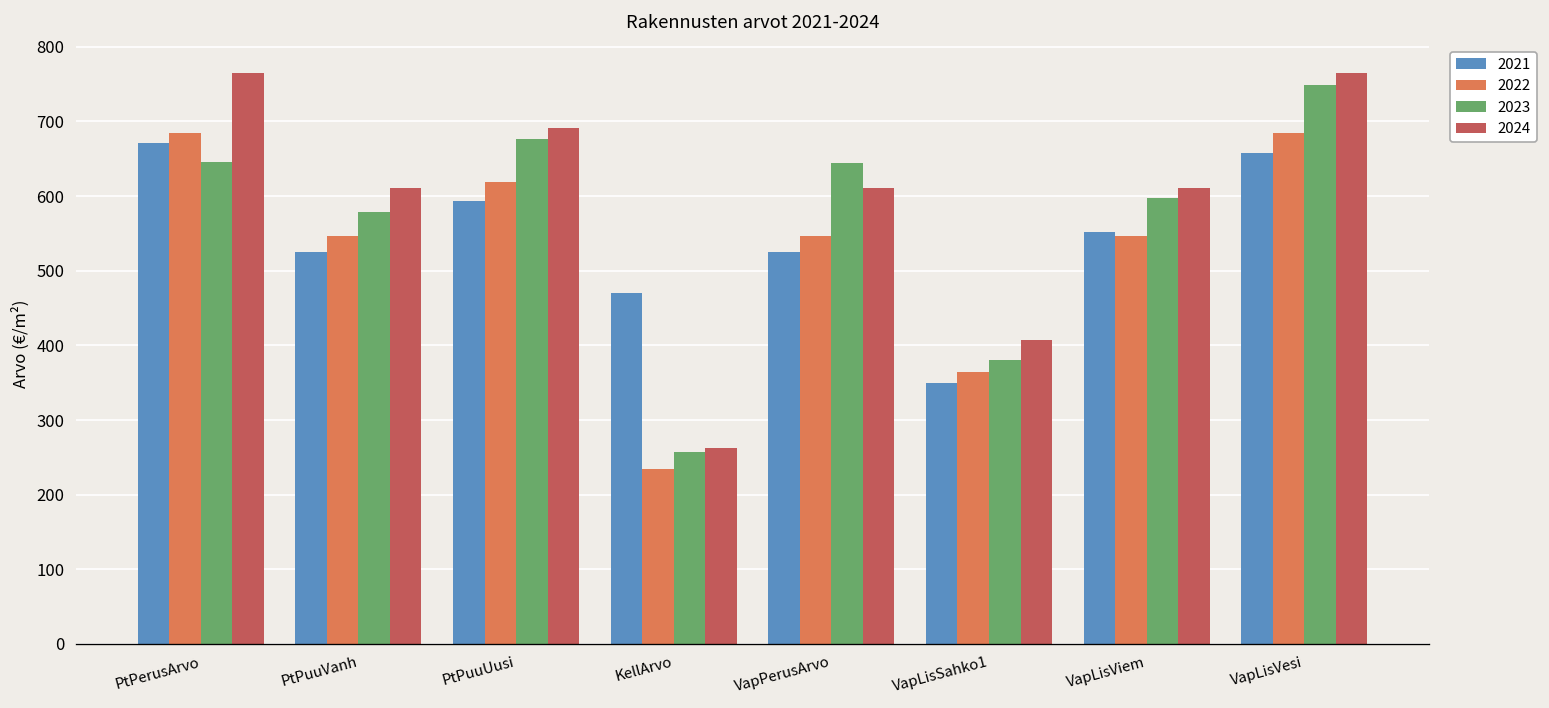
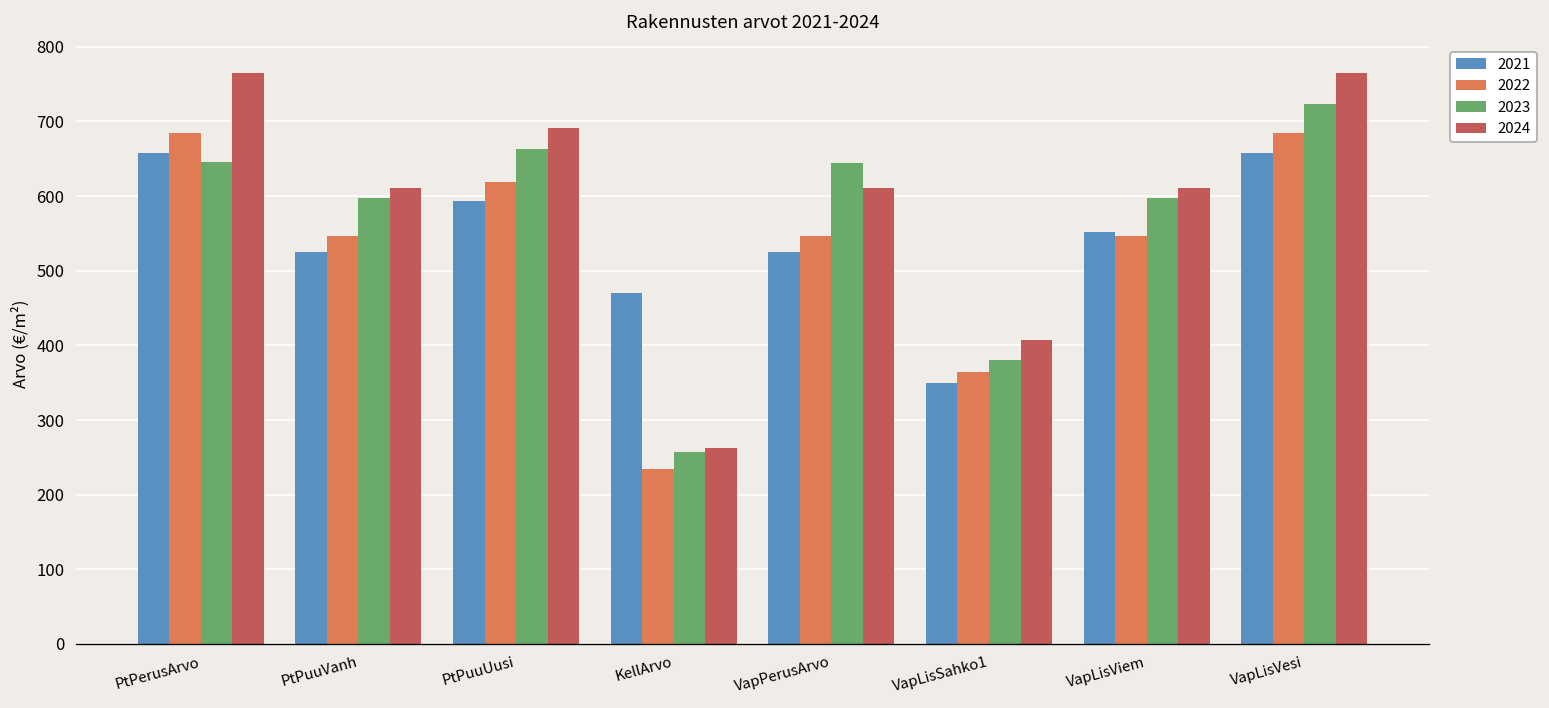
  {
    "2021": {
-     "PtPerusArvo": 670,
+     "PtPerusArvo": 660,
      "PtPuuVanh": 520,
      "PtPuuUusi": 590,
      "KellArvo": 470,
      "VapPerusArvo": 520,
      "VapLisSahko1": 350,
      "VapLisViem": 550,
      "VapLisVesi": 660
    },
    "2023": {
      "PtPerusArvo": 650,
-     "PtPuuVanh": 580,
-     "PtPuuUusi": 680,
+     "PtPuuVanh": 600,
+     "PtPuuUusi": 660,
      "KellArvo": 260,
      "VapPerusArvo": 640,
      "VapLisSahko1": 380,
      "VapLisViem": 600,
-     "VapLisVesi": 750
+     "VapLisVesi": 720
    }
  }
